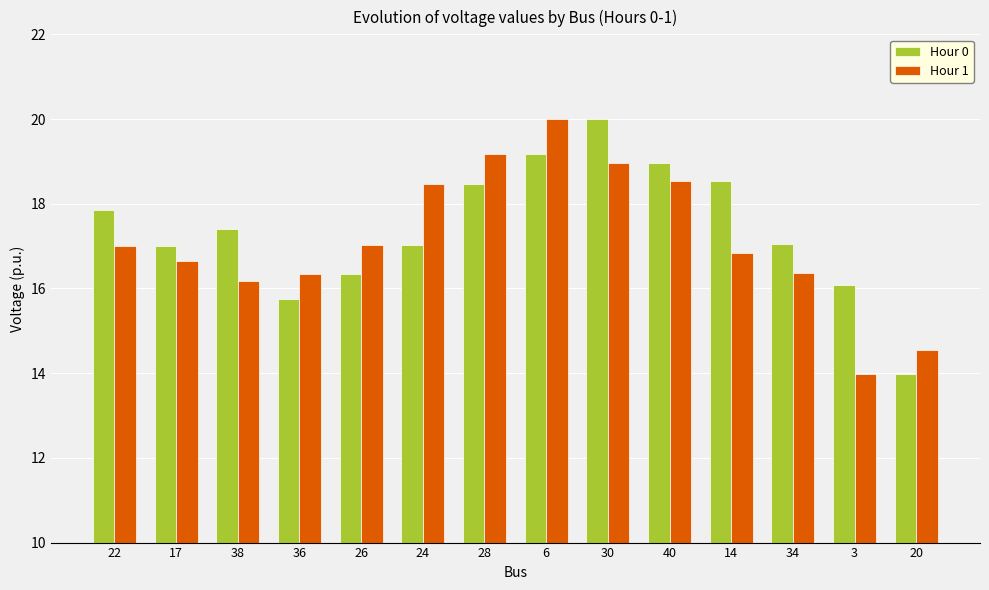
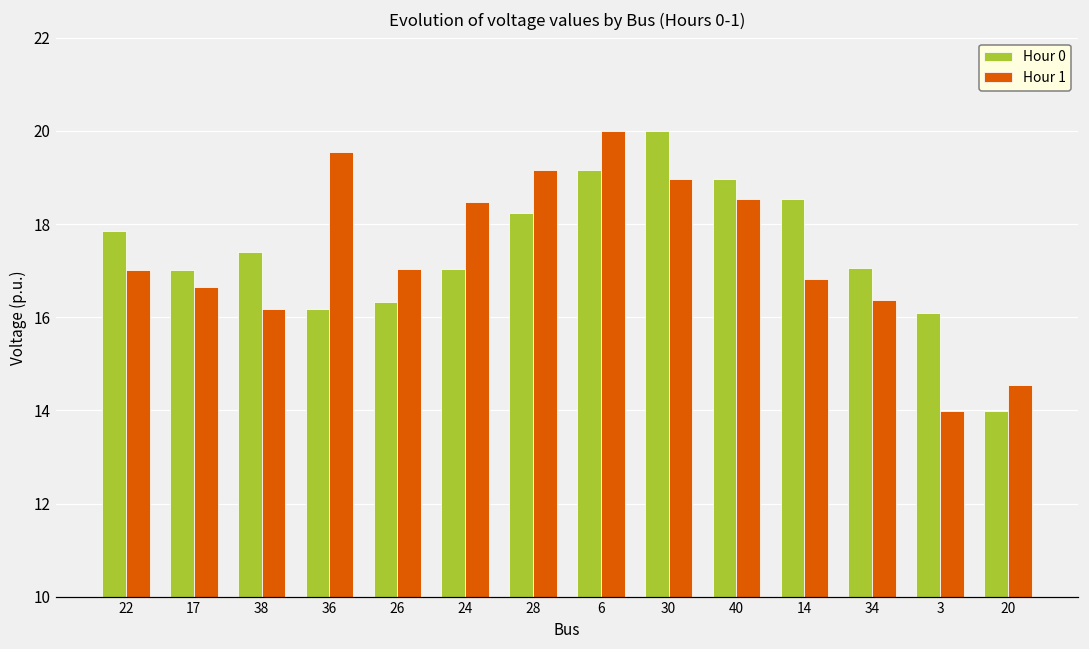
  {
    "Hour 0": {
      "22": 17.9,
      "17": 17.0,
      "38": 17.4,
-     "36": 15.8,
+     "36": 16.2,
      "26": 16.3,
      "24": 17.0,
-     "28": 18.5,
+     "28": 18.2,
      "6": 19.2,
      "30": 20.0,
      "40": 19.0,
      "14": 18.5,
      "34": 17.1,
      "3": 16.1,
      "20": 14.0
    },
    "Hour 1": {
      "22": 17.0,
      "17": 16.7,
      "38": 16.2,
-     "36": 16.3,
+     "36": 19.6,
      "26": 17.0,
      "24": 18.5,
      "28": 19.2,
      "6": 20.0,
      "30": 19.0,
      "40": 18.5,
      "14": 16.8,
      "34": 16.4,
      "3": 14.0,
      "20": 14.6
    }
  }
